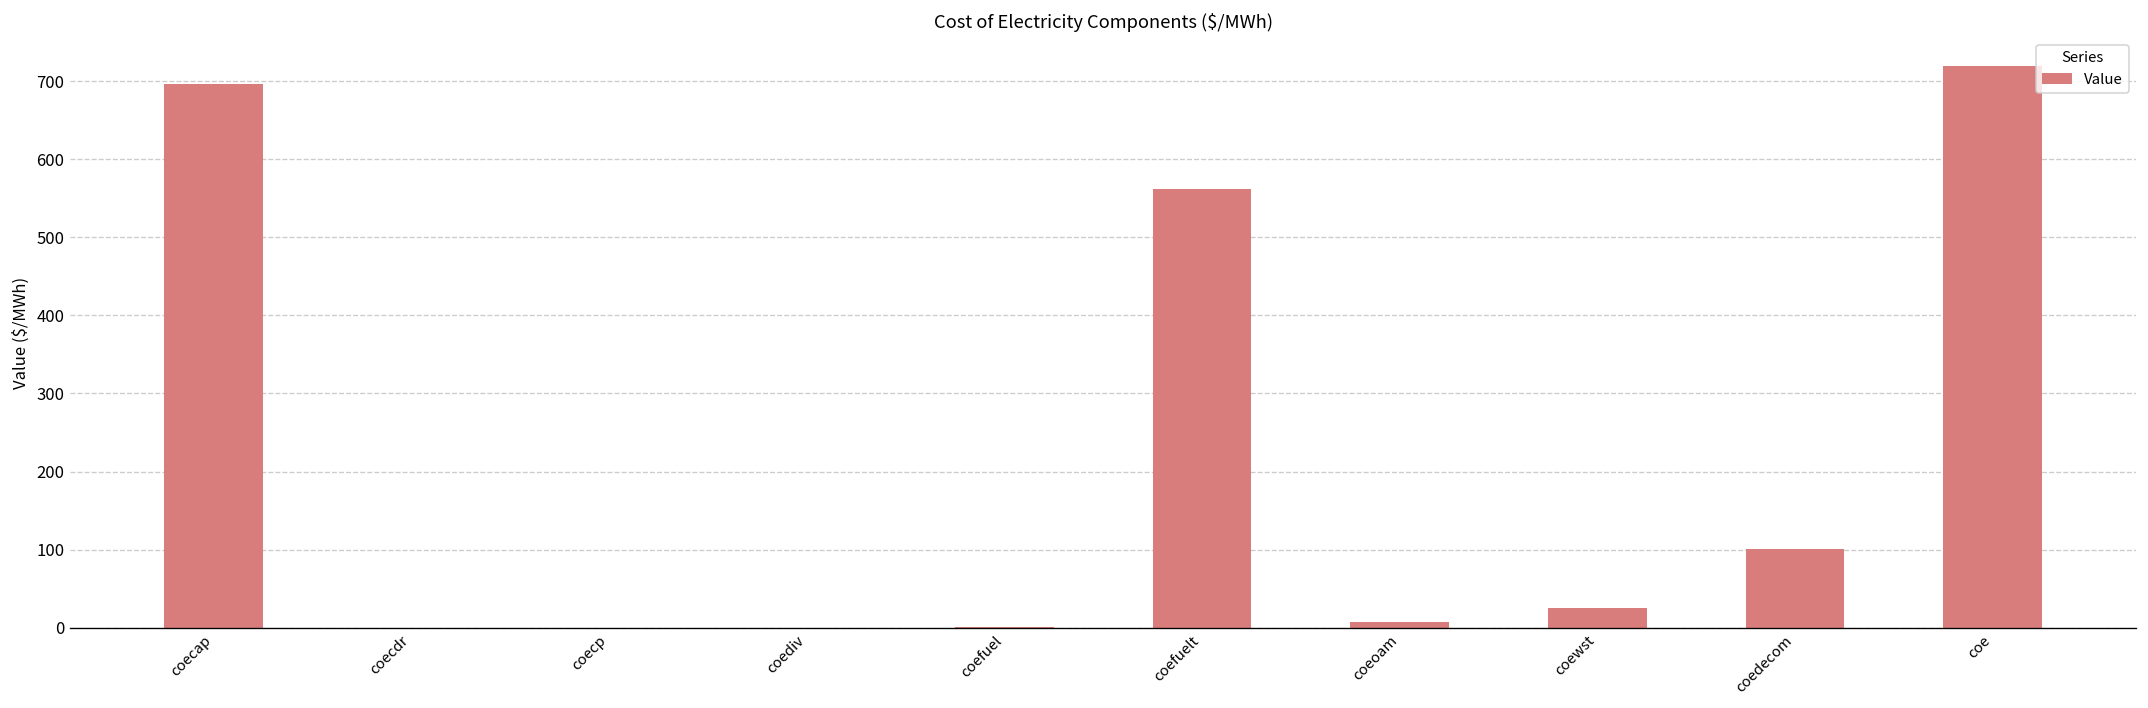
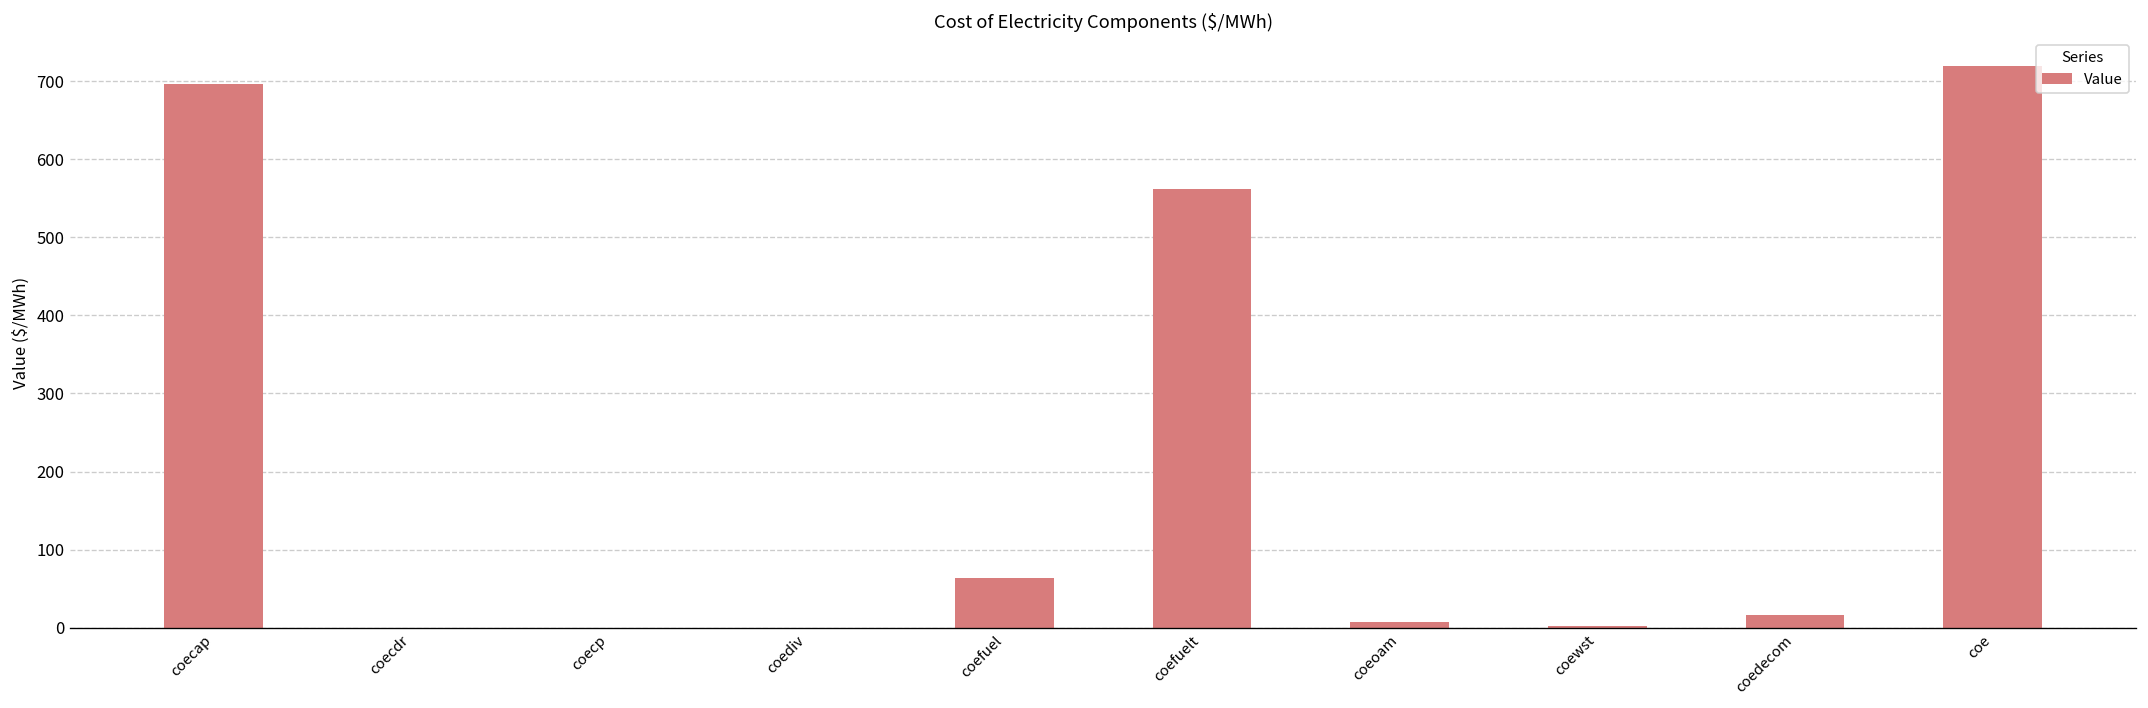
  {
    "coecap": 700,
    "coecdr": 0,
    "coecp": 0,
    "coediv": 0,
-   "coefuel": 0,
+   "coefuel": 60,
    "coefuelt": 560,
    "coeoam": 10,
-   "coewst": 20,
-   "coedecom": 100,
+   "coewst": 0,
+   "coedecom": 20,
    "coe": 720
  }
